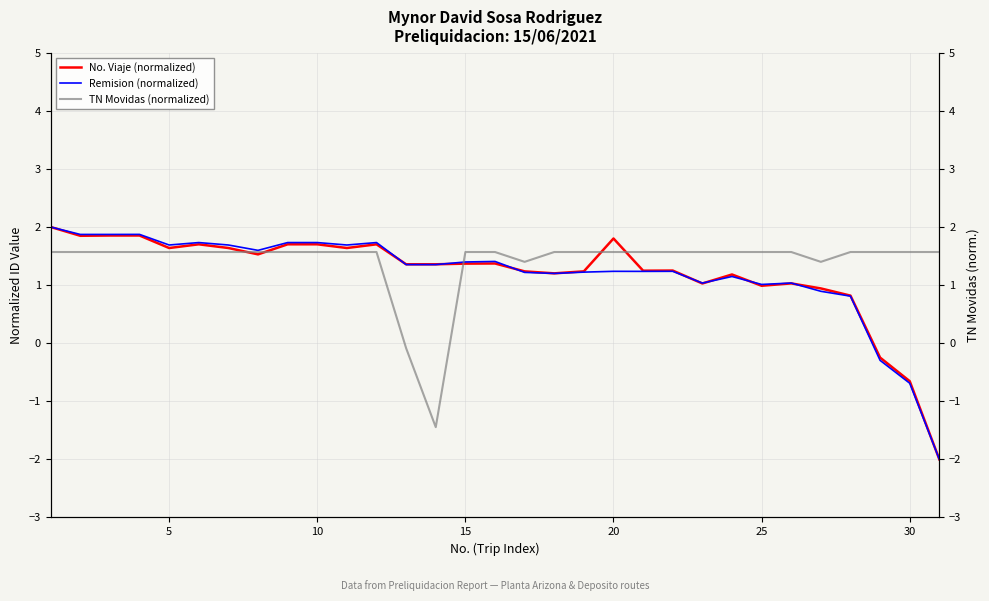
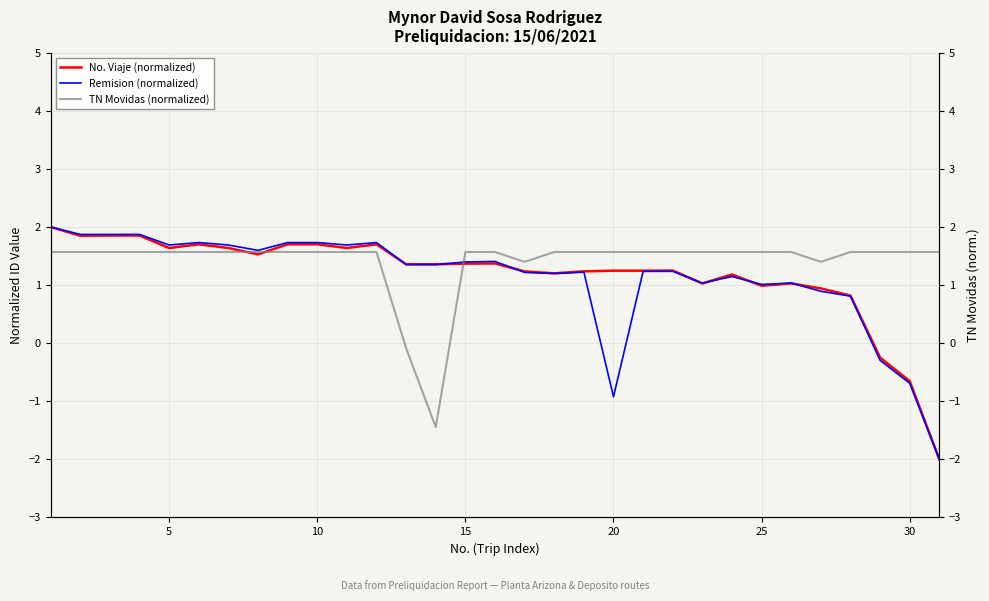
  {
    "No. Viaje (normalized)": {
      "5": 1.6,
-     "20": 1.8
+     "20": 1.2
    },
    "Remision (normalized)": {
      "5": 1.7,
-     "20": 1.2
+     "20": -0.9
    },
    "TN Movidas (normalized)": {
      "5": 1.6,
      "10": 1.6,
      "15": 1.6,
      "20": 1.6,
      "25": 1.6,
      "30": 1.6
    }
  }
